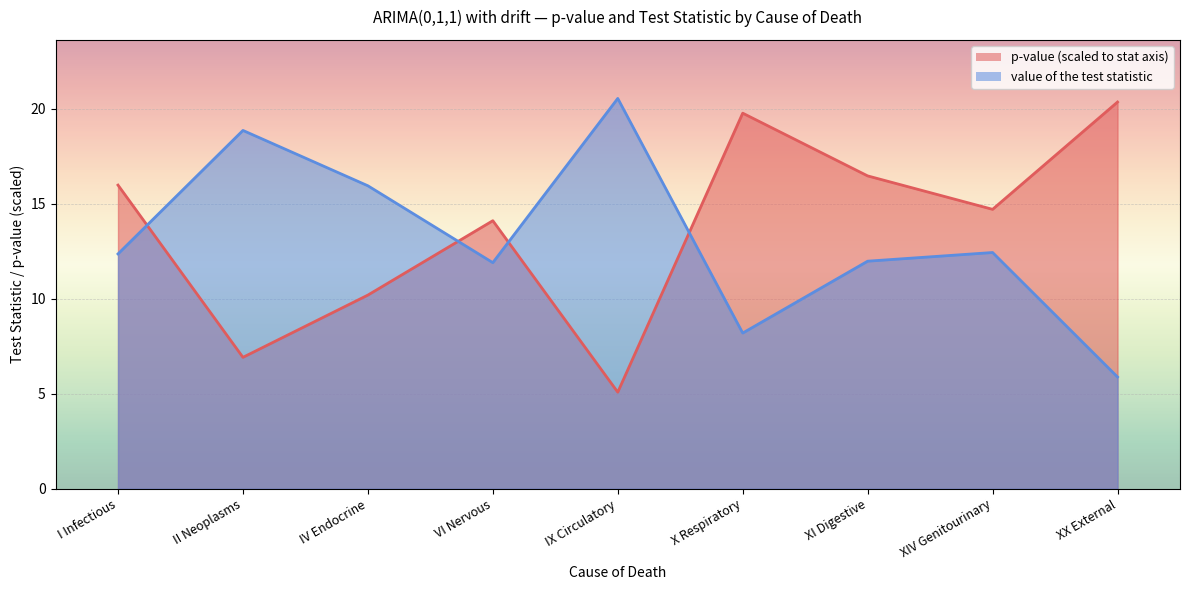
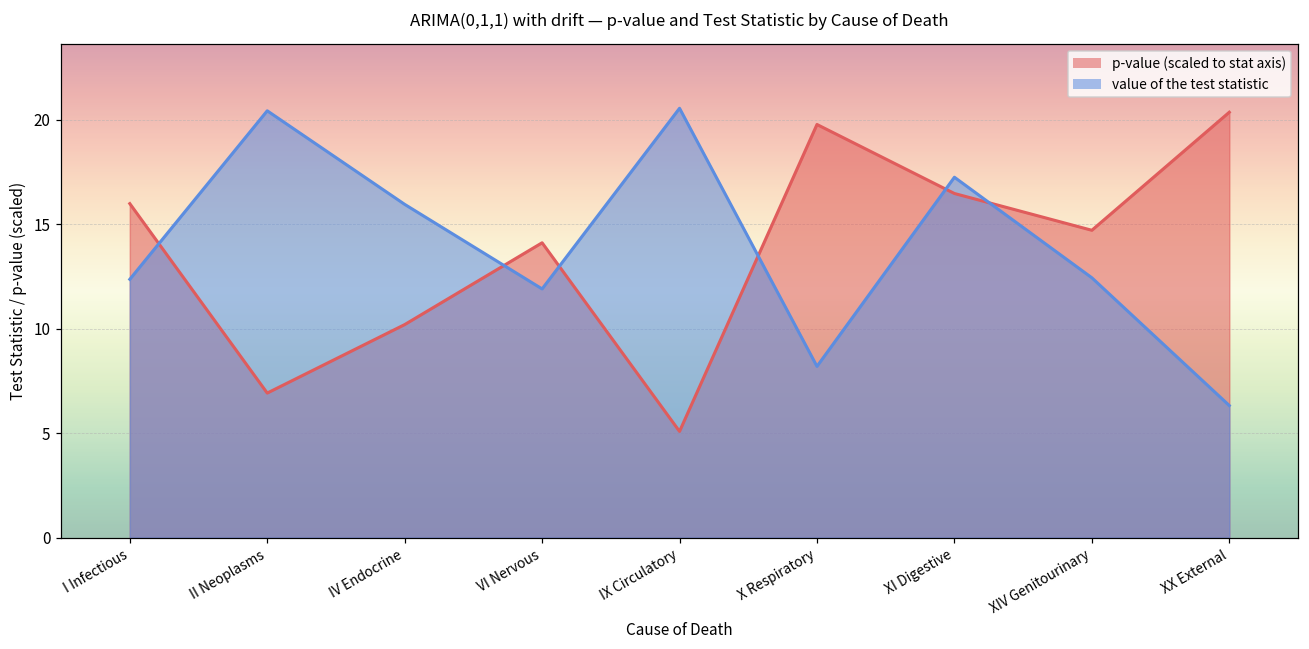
  {
    "value of the test statistic": {
      "I Infectious": 12.4,
-     "II Neoplasms": 18.9,
+     "II Neoplasms": 20.4,
      "IV Endocrine": 15.9,
      "VI Nervous": 11.9,
      "IX Circulatory": 20.5,
      "X Respiratory": 8.2,
-     "XI Digestive": 12.0,
+     "XI Digestive": 17.2,
      "XIV Genitourinary": 12.4,
-     "XX External": 5.9
+     "XX External": 6.3
    }
  }
